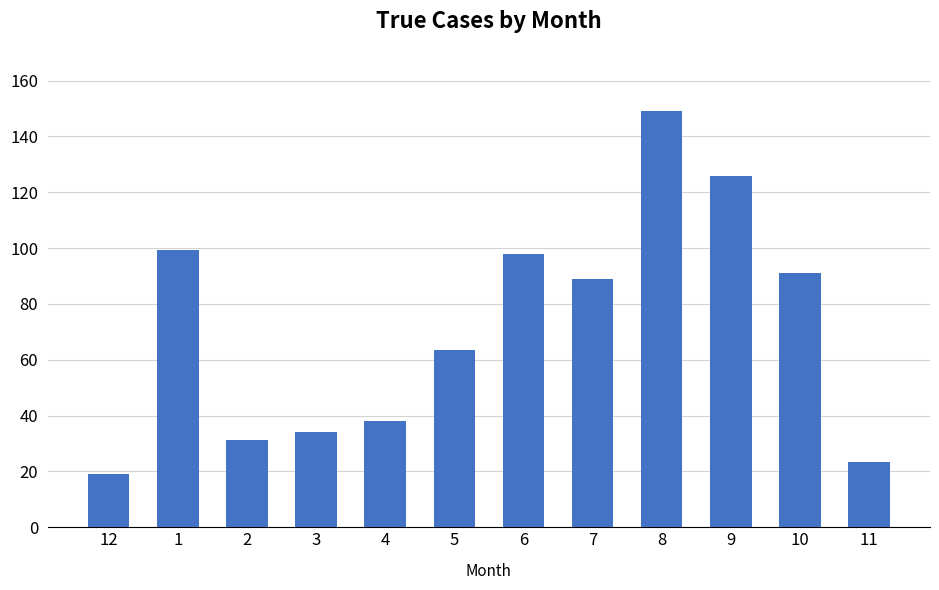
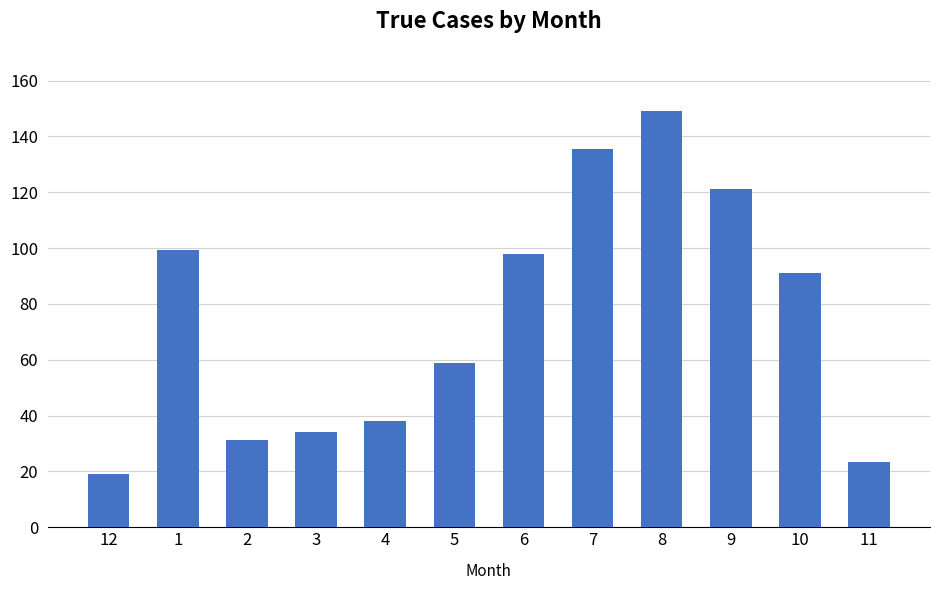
  {
    "12": 19,
    "1": 99,
    "2": 31,
    "3": 34,
    "4": 38,
-   "5": 63,
+   "5": 59,
    "6": 98,
-   "7": 89,
+   "7": 135,
    "8": 149,
-   "9": 126,
+   "9": 121,
    "10": 91,
    "11": 23
  }
